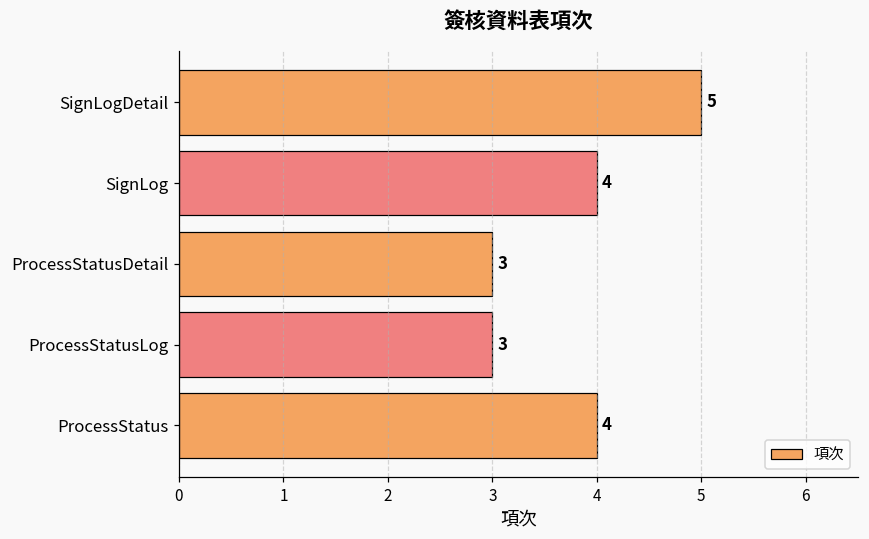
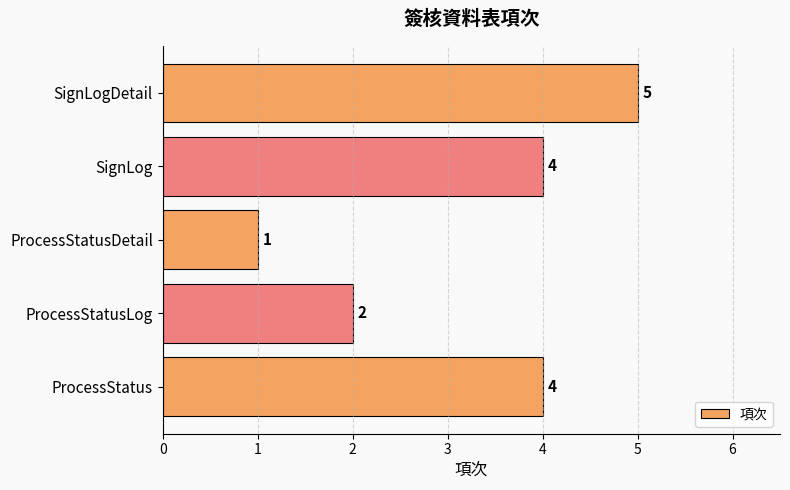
  {
    "SignLogDetail": 5,
    "SignLog": 4,
-   "ProcessStatusDetail": 3,
-   "ProcessStatusLog": 3,
+   "ProcessStatusDetail": 1,
+   "ProcessStatusLog": 2,
    "ProcessStatus": 4
  }
